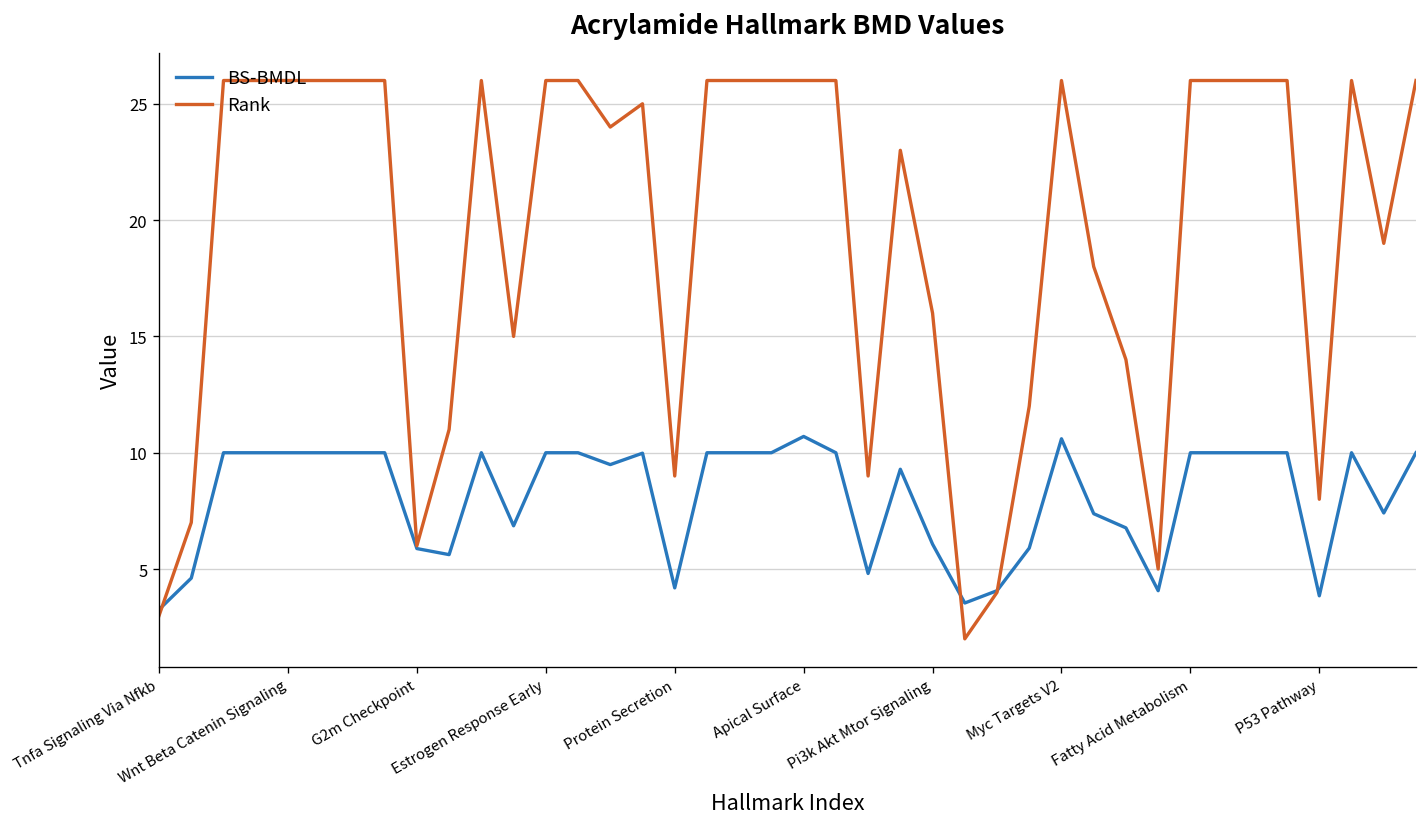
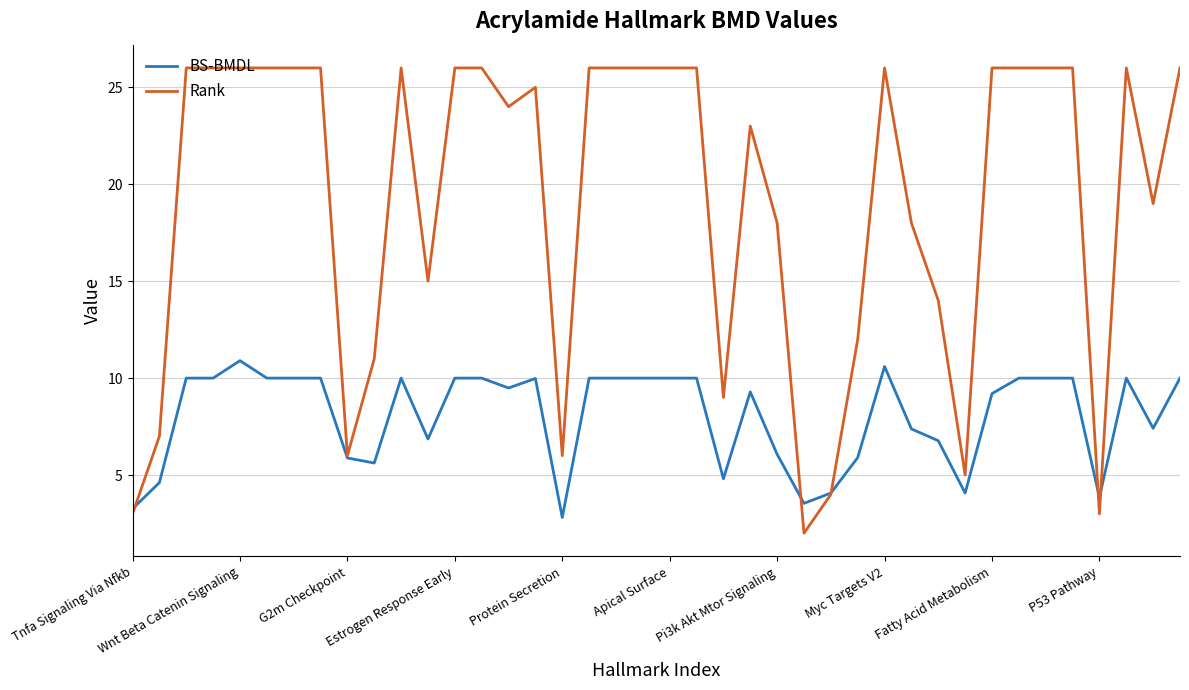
  {
    "BS-BMDL": {
      "Tnfa Signaling Via Nfkb": 3.3,
-     "Wnt Beta Catenin Signaling": 10.0,
+     "Wnt Beta Catenin Signaling": 10.9,
      "Estrogen Response Early": 10.0,
-     "Protein Secretion": 4.2,
-     "Apical Surface": 10.7,
+     "Protein Secretion": 2.8,
+     "Apical Surface": 10.0,
      "Pi3k Akt Mtor Signaling": 6.1,
      "Myc Targets V2": 10.6,
-     "Fatty Acid Metabolism": 10.0,
+     "Fatty Acid Metabolism": 9.2,
      "P53 Pathway": 3.9
    },
    "Rank": {
      "Tnfa Signaling Via Nfkb": 3,
      "Wnt Beta Catenin Signaling": 26,
      "Estrogen Response Early": 26,
-     "Protein Secretion": 9,
+     "Protein Secretion": 6,
      "Apical Surface": 26,
-     "Pi3k Akt Mtor Signaling": 16,
+     "Pi3k Akt Mtor Signaling": 18,
      "Myc Targets V2": 26,
      "Fatty Acid Metabolism": 26,
-     "P53 Pathway": 8
+     "P53 Pathway": 3
    }
  }
